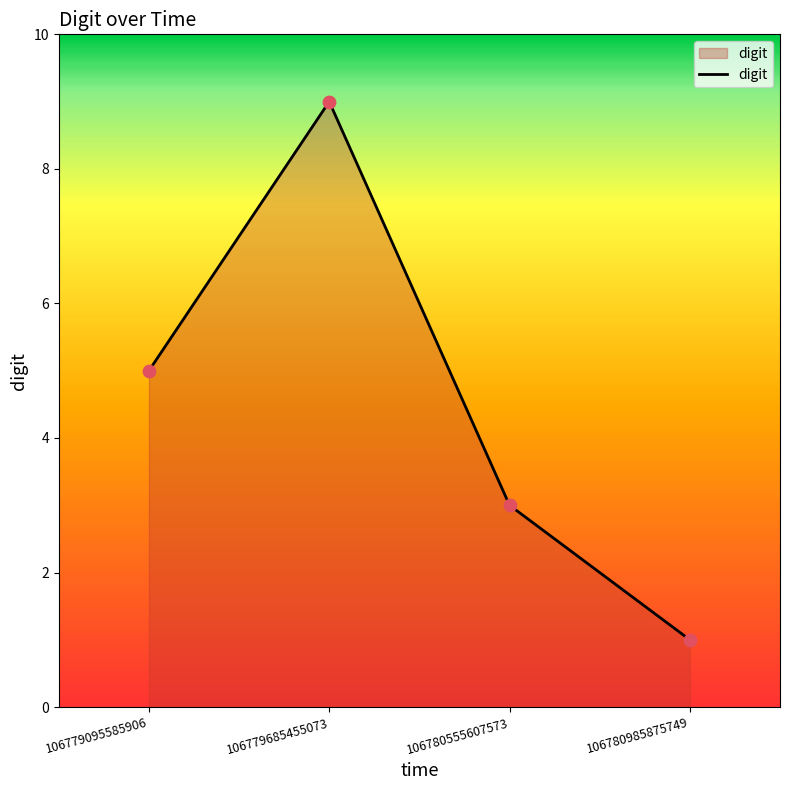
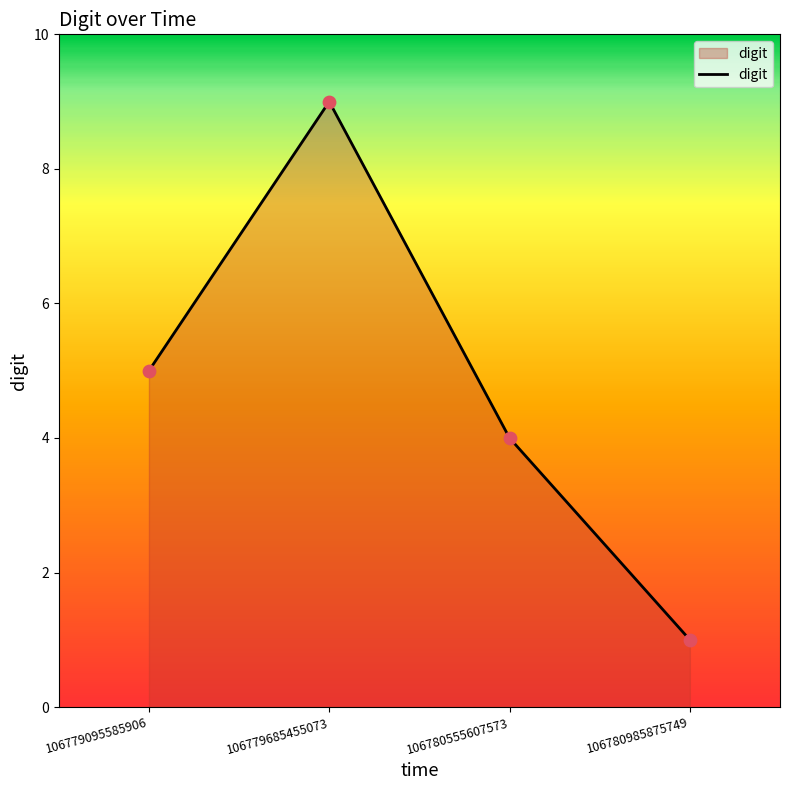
  {
    "106779095585906": 5,
    "106779685455073": 9,
-   "106780555607573": 3,
+   "106780555607573": 4,
    "106780985875749": 1
  }
